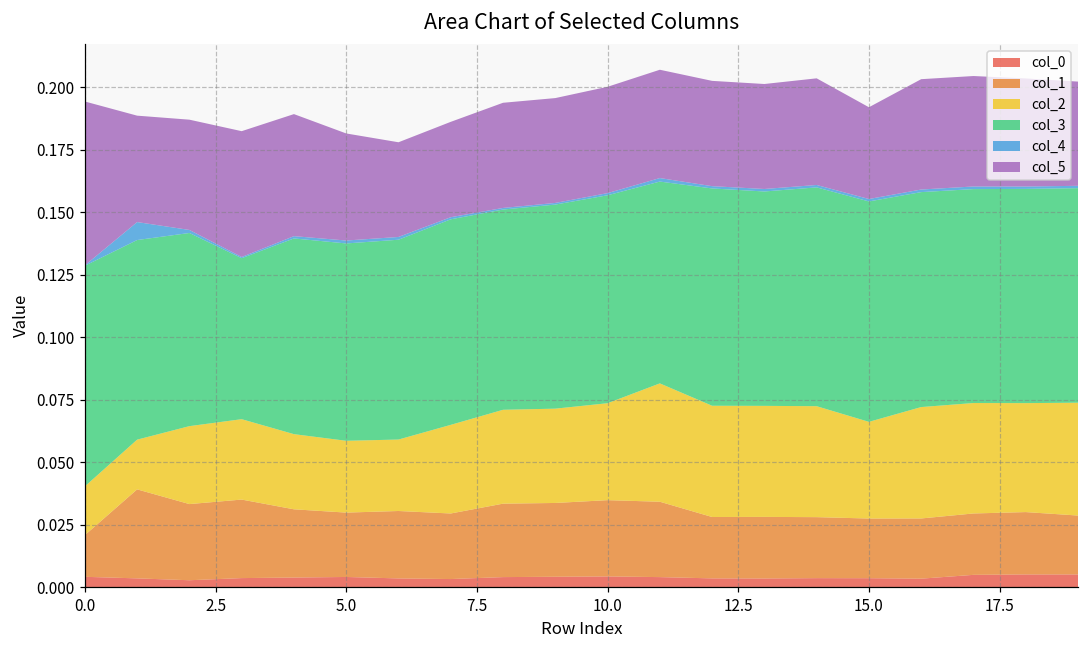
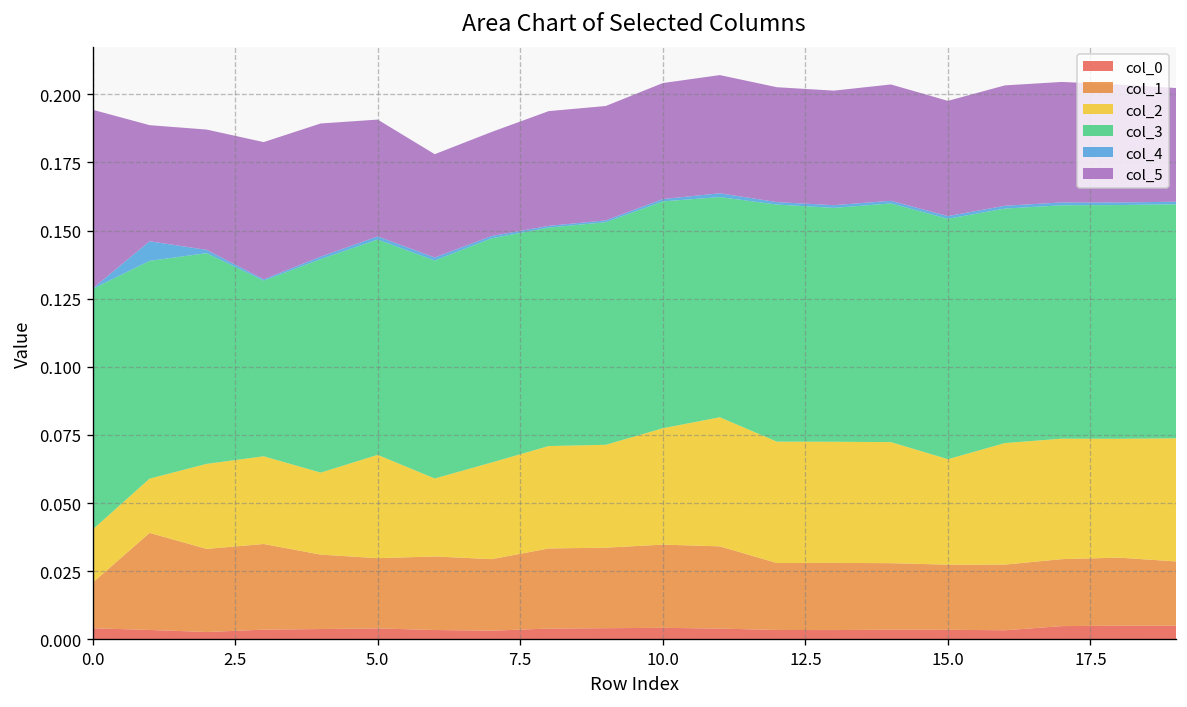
  {
    "col_2": {
      "0.0": 0.020,
-     "5.0": 0.029,
-     "10.0": 0.039,
+     "5.0": 0.038,
+     "10.0": 0.043,
      "15.0": 0.039
    },
    "col_3": {
      "5.0": 0.079
    },
    "col_4": {
      "5.0": 0.001
    },
    "col_5": {
      "0.0": 0.066,
      "5.0": 0.043,
      "10.0": 0.043,
-     "15.0": 0.037
+     "15.0": 0.042
    }
  }
